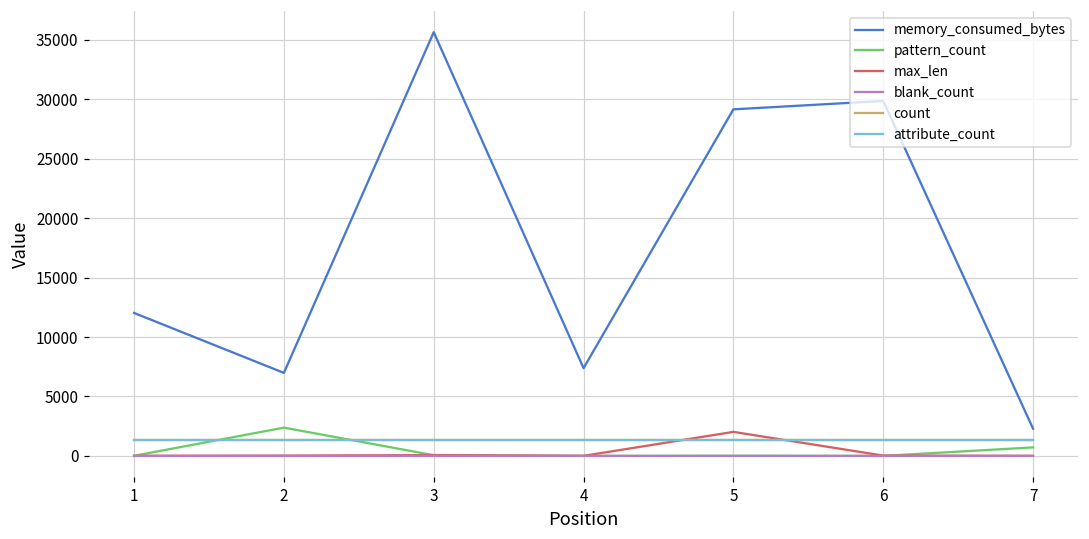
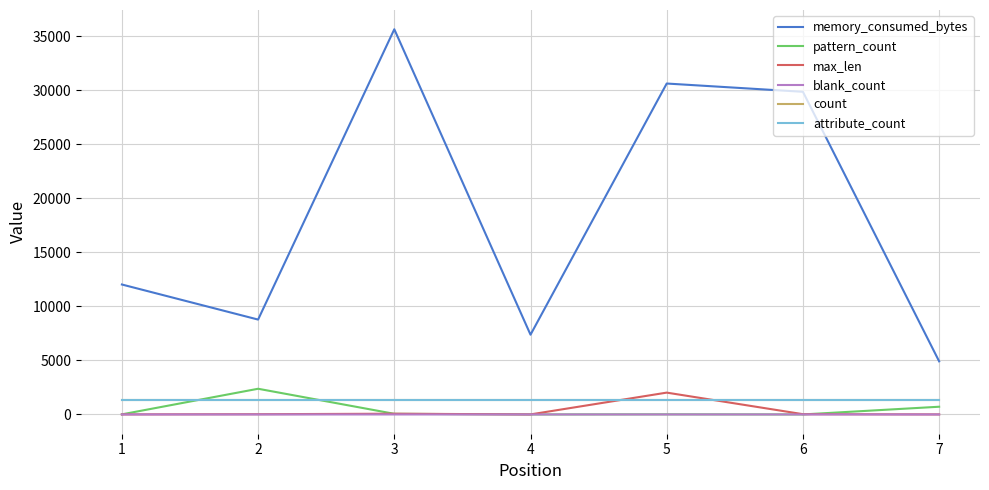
  {
    "memory_consumed_bytes": {
      "1": 12000,
-     "2": 7000,
+     "2": 8800,
      "3": 35600,
      "4": 7400,
-     "5": 29200,
-     "7": 2300
+     "5": 30600,
+     "7": 4900
    },
    "pattern_count": {
      "2": 2400,
      "7": 700
    },
    "max_len": {
      "5": 2000
    },
    "attribute_count": {
      "1": 1300,
      "2": 1300,
      "3": 1300,
      "4": 1300,
      "5": 1300,
      "6": 1300,
      "7": 1300
    }
  }
